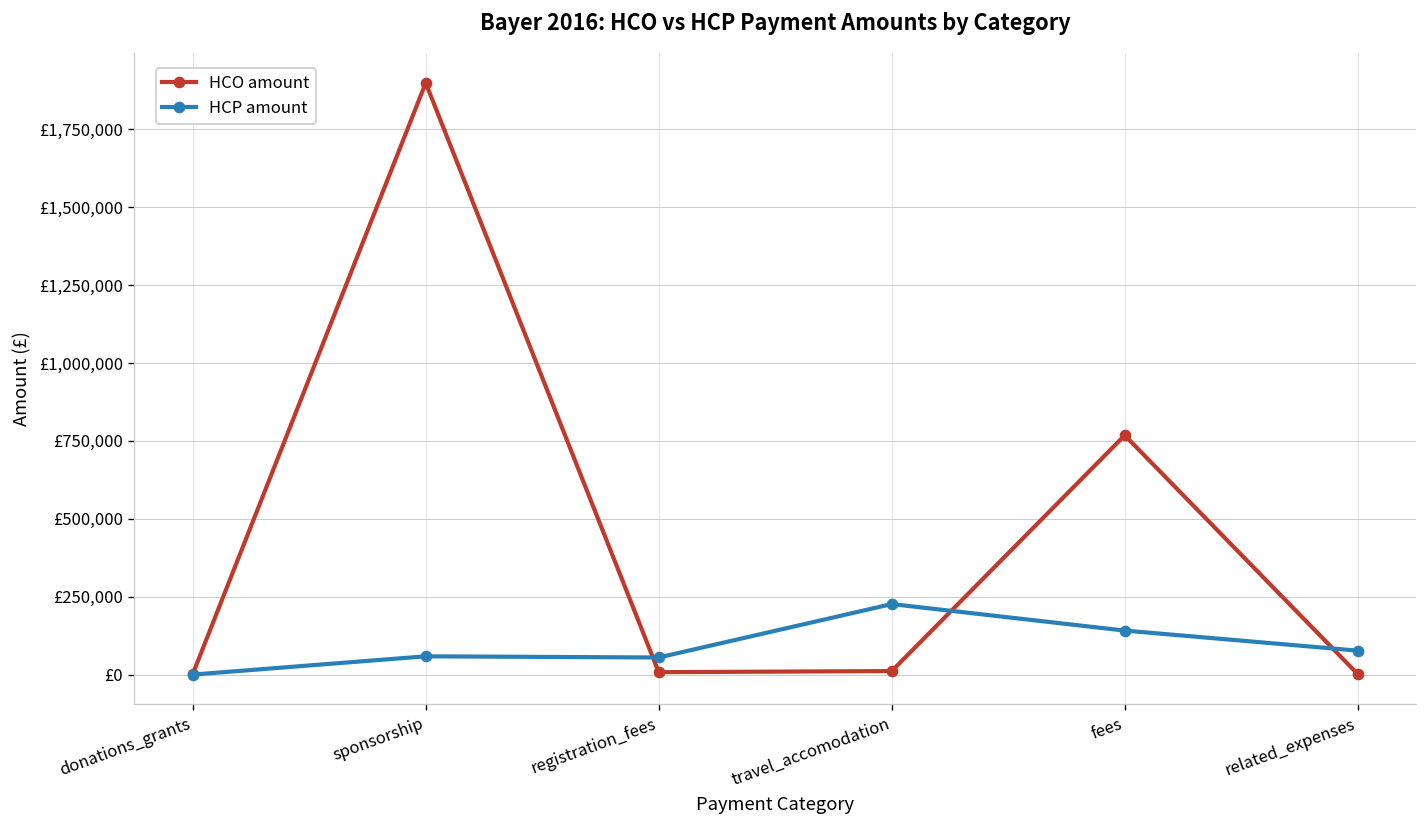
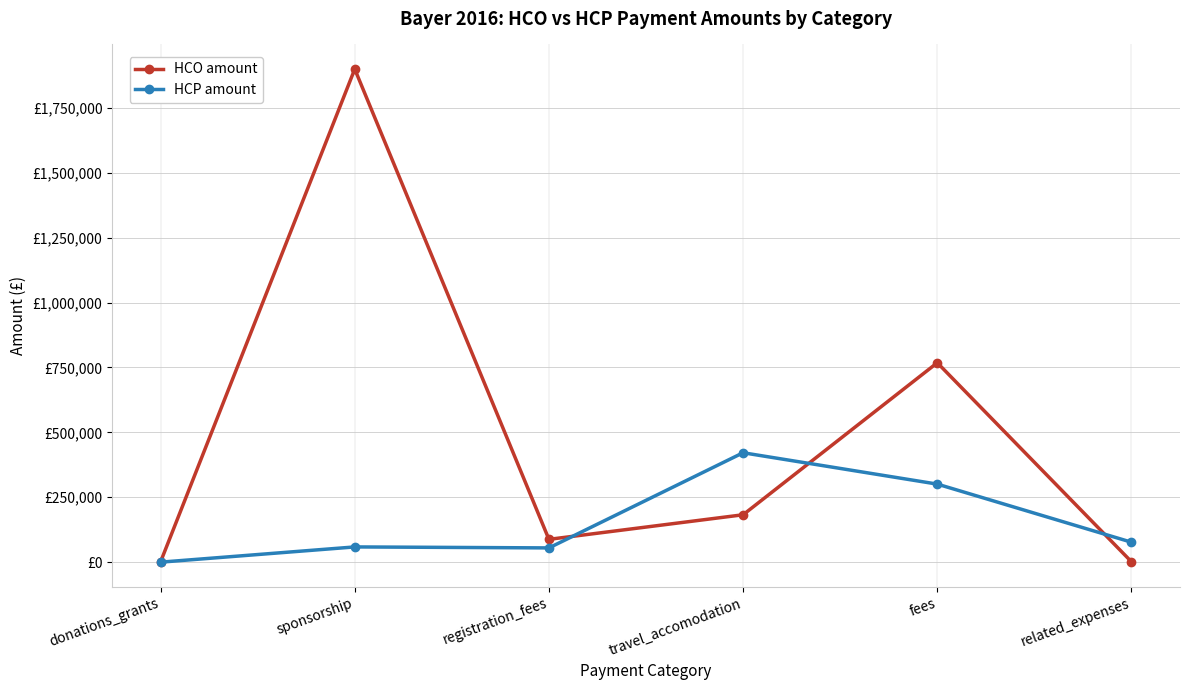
  {
    "HCO amount": {
      "sponsorship": "£1,900,000",
-     "registration_fees": "£10,000",
-     "travel_accomodation": "£10,000",
+     "registration_fees": "£90,000",
+     "travel_accomodation": "£180,000",
      "fees": "£770,000",
      "related_expenses": "£0"
    },
    "HCP amount": {
      "sponsorship": "£60,000",
      "registration_fees": "£50,000",
-     "travel_accomodation": "£230,000",
-     "fees": "£140,000",
+     "travel_accomodation": "£420,000",
+     "fees": "£300,000",
      "related_expenses": "£80,000"
    }
  }
